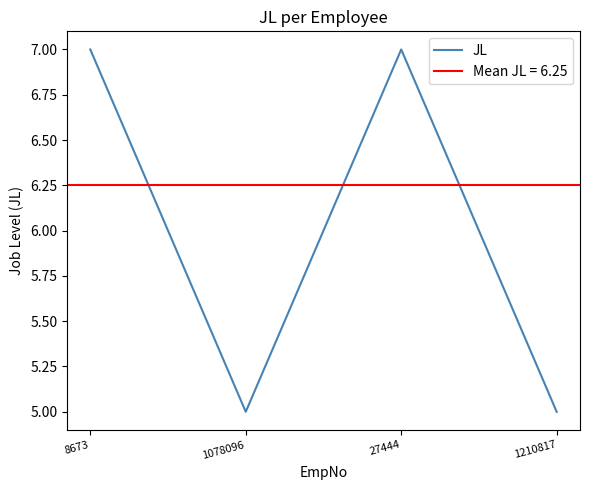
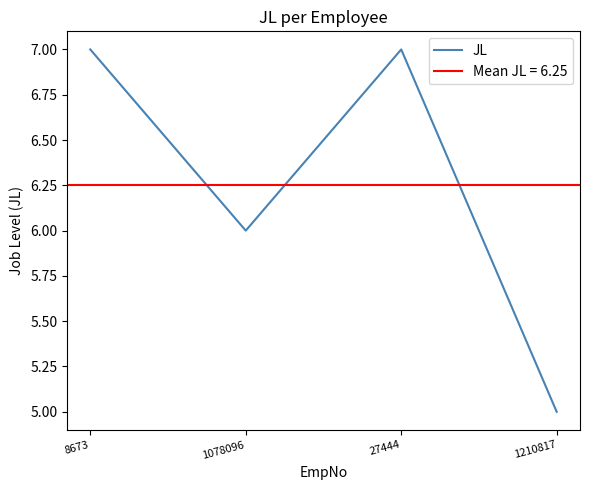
  {
    "8673": 7,
-   "1078096": 5,
+   "1078096": 6,
    "27444": 7,
    "1210817": 5
  }
